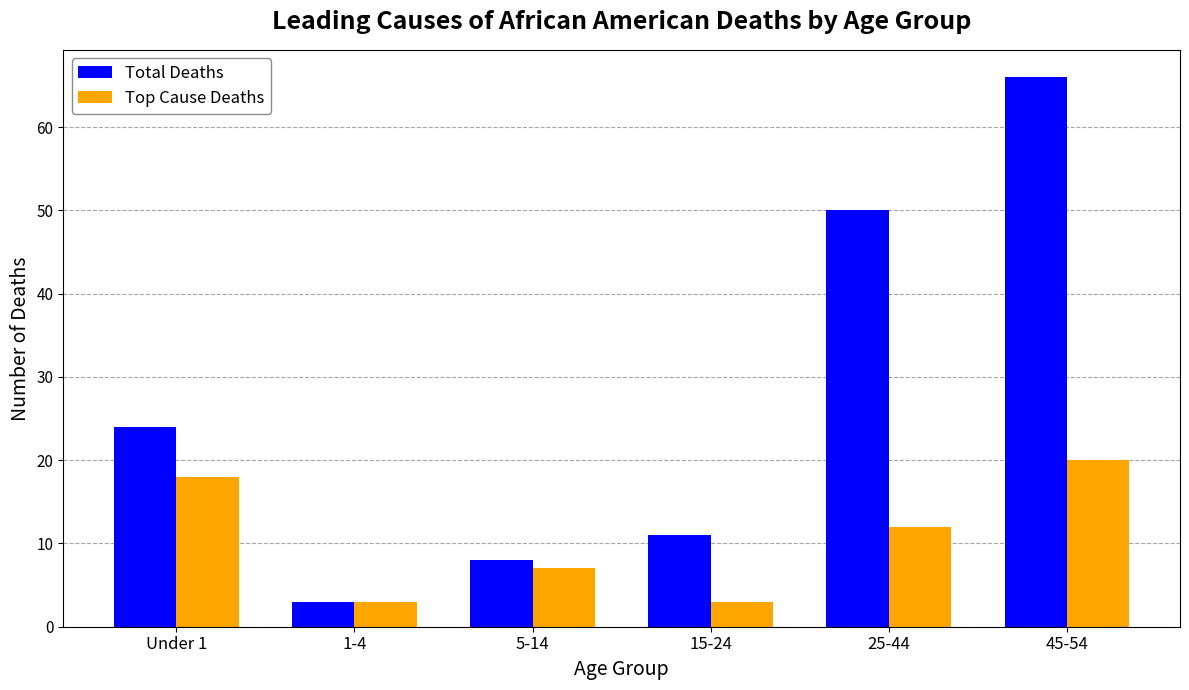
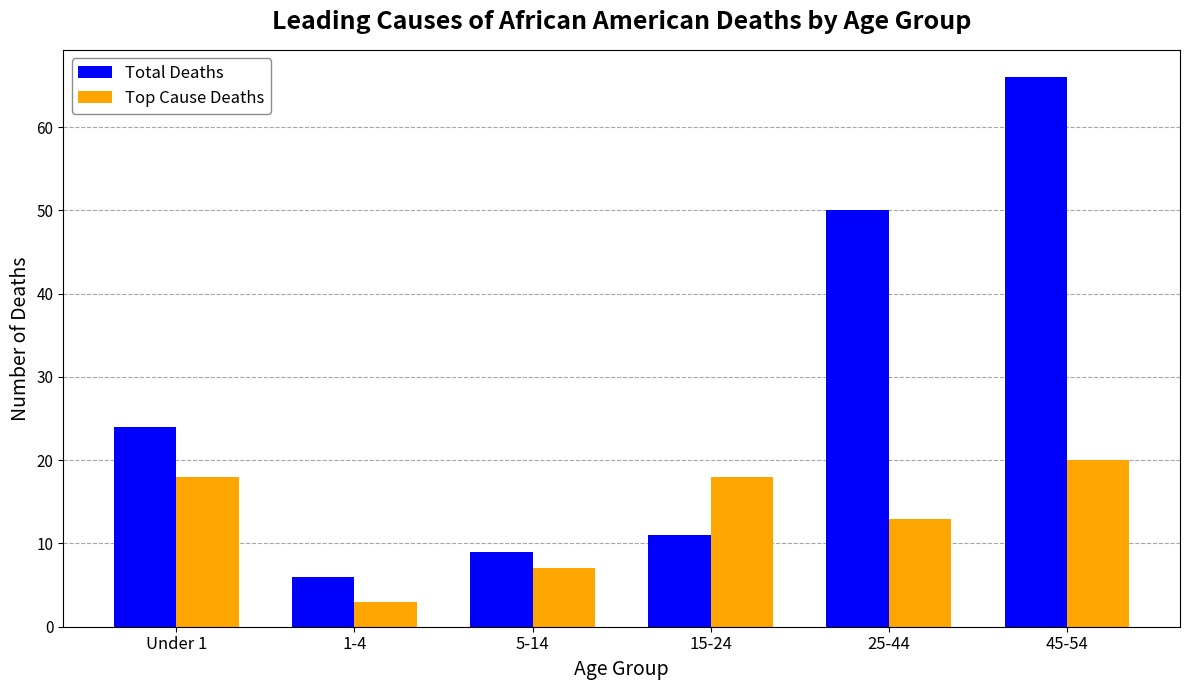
  {
    "Total Deaths": {
      "Under 1": 24,
-     "1-4": 3,
-     "5-14": 8,
+     "1-4": 6,
+     "5-14": 9,
      "15-24": 11,
      "25-44": 50,
      "45-54": 66
    },
    "Top Cause Deaths": {
      "Under 1": 18,
      "1-4": 3,
      "5-14": 7,
-     "15-24": 3,
-     "25-44": 12,
+     "15-24": 18,
+     "25-44": 13,
      "45-54": 20
    }
  }
